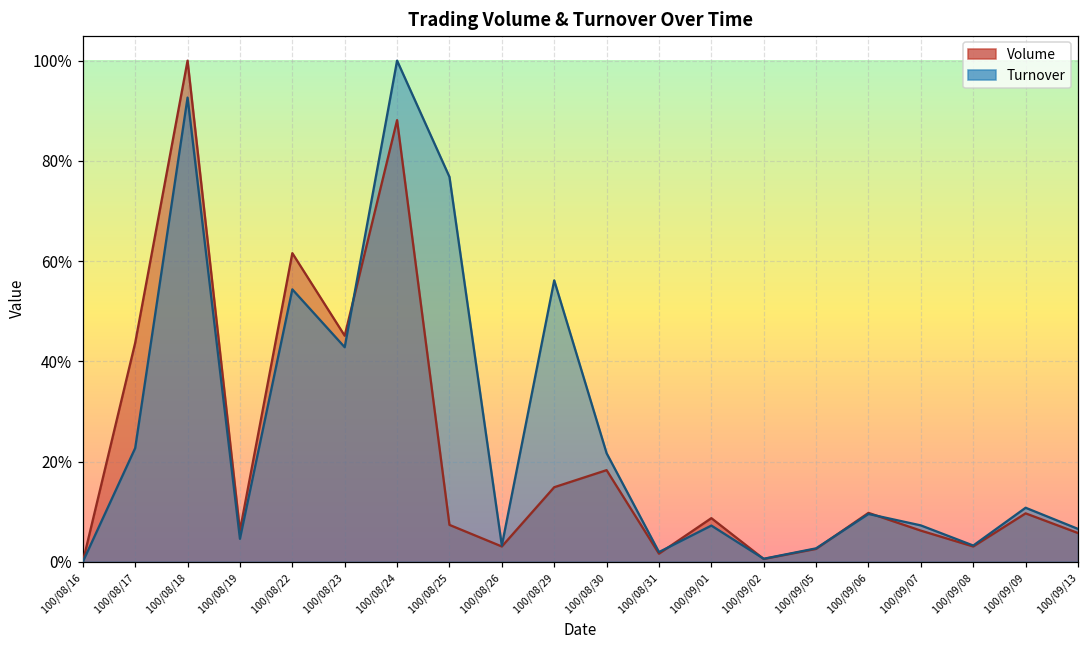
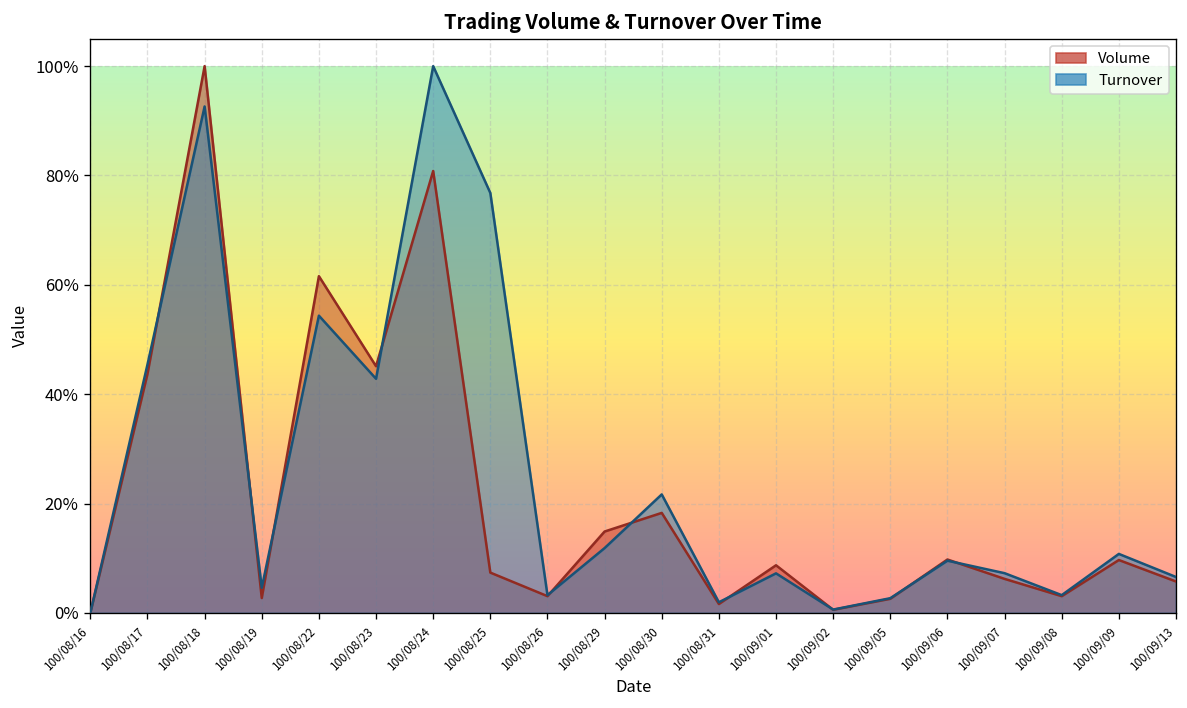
  {
    "Volume": {
      "100/08/17": "44%",
      "100/08/18": "100%",
-     "100/08/19": "6%",
+     "100/08/19": "3%",
      "100/08/22": "62%",
      "100/08/23": "45%",
-     "100/08/24": "88%",
+     "100/08/24": "81%",
      "100/08/25": "7%",
      "100/08/29": "15%",
      "100/08/30": "18%",
      "100/09/01": "9%",
      "100/09/07": "6%",
      "100/09/09": "10%",
      "100/09/13": "6%"
    },
    "Turnover": {
-     "100/08/17": "23%",
+     "100/08/17": "45%",
      "100/08/18": "93%",
      "100/08/19": "5%",
      "100/08/22": "54%",
      "100/08/23": "43%",
      "100/08/24": "100%",
      "100/08/25": "77%",
-     "100/08/29": "56%",
+     "100/08/29": "12%",
      "100/08/30": "22%",
      "100/09/01": "7%",
      "100/09/07": "7%",
      "100/09/09": "11%",
      "100/09/13": "7%"
    }
  }
